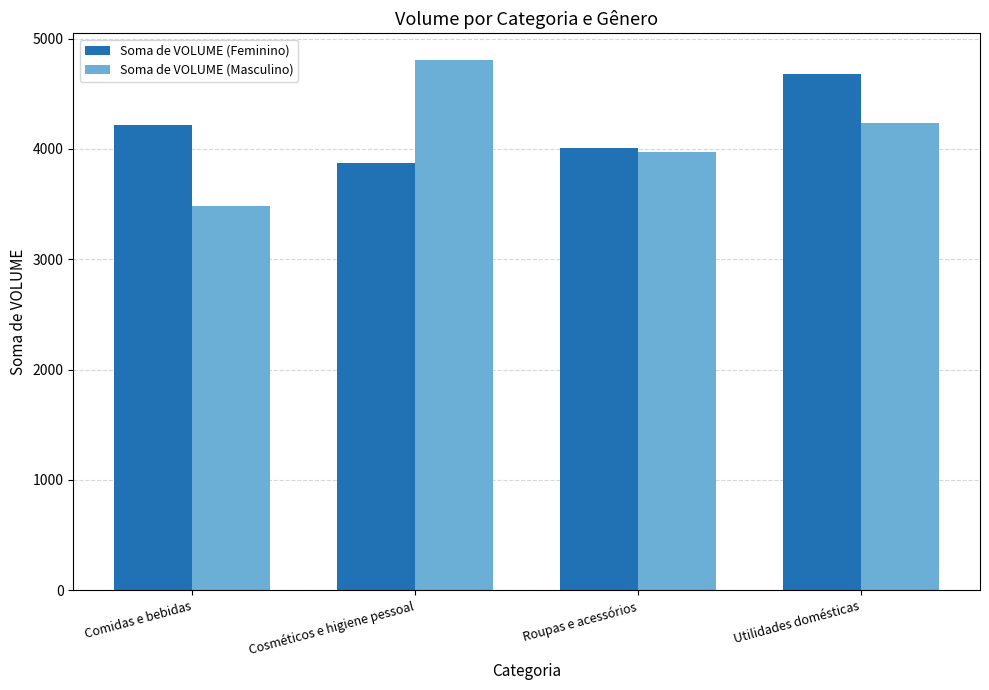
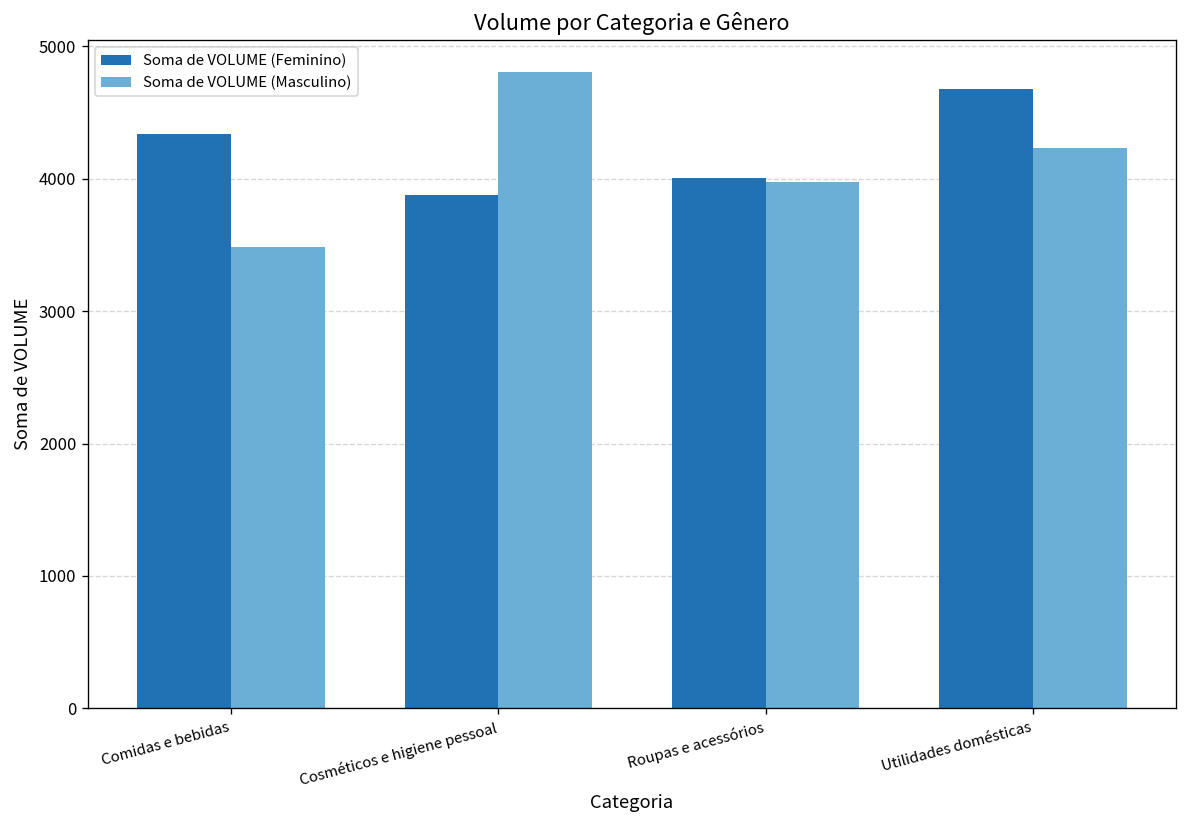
  {
    "Soma de VOLUME (Feminino)": {
-     "Comidas e bebidas": 4220,
+     "Comidas e bebidas": 4340,
      "Cosméticos e higiene pessoal": 3870,
      "Roupas e acessórios": 4010,
      "Utilidades domésticas": 4680
    },
    "Soma de VOLUME (Masculino)": {
      "Comidas e bebidas": 3480,
      "Cosméticos e higiene pessoal": 4810,
      "Roupas e acessórios": 3970,
      "Utilidades domésticas": 4240
    }
  }
